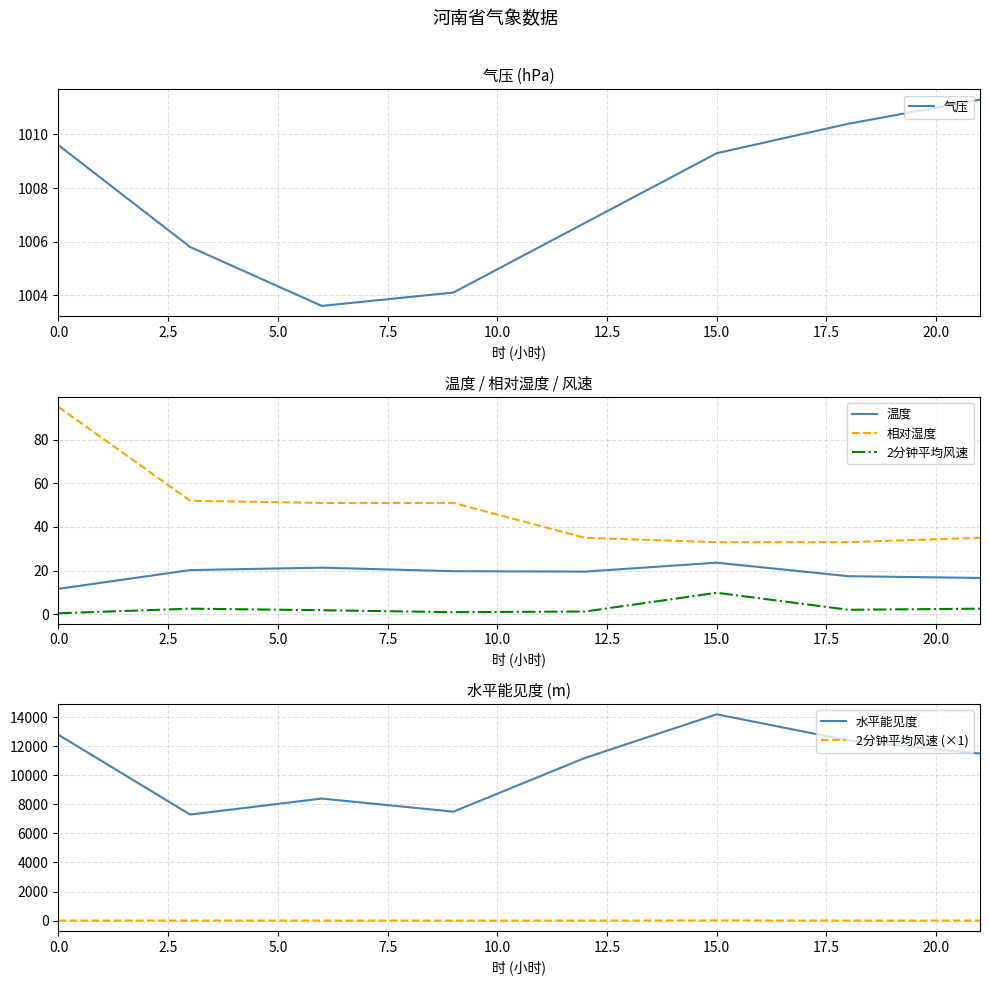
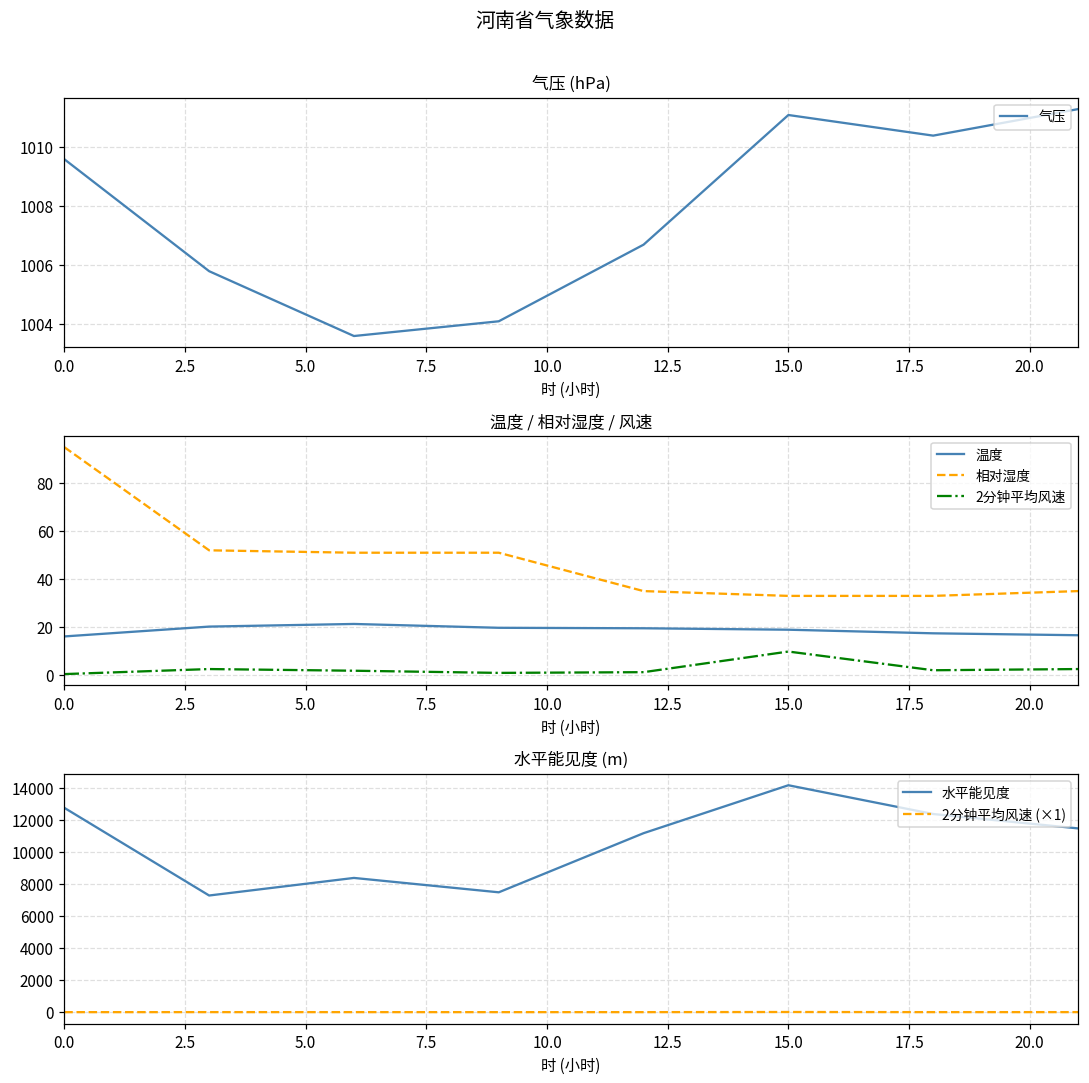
  {
    "气压 (hPa)": {
      "0.0": 1009.6,
-     "15.0": 1009.3
+     "15.0": 1011.1
    },
    "温度 / 相对湿度 / 风速": {
      "温度": {
-       "0.0": 12,
-       "15.0": 24
+       "0.0": 16,
+       "15.0": 19
      },
      "相对湿度": {
        "0.0": 95,
        "15.0": 33
      },
      "2分钟平均风速": {
        "0.0": 0,
        "15.0": 10
      }
    },
    "水平能见度 (m)": {
      "水平能见度": {
        "0.0": 12800,
        "15.0": 14200
      },
      "2分钟平均风速 (×1)": {
        "0.0": 0,
        "15.0": 0
      }
    }
  }
